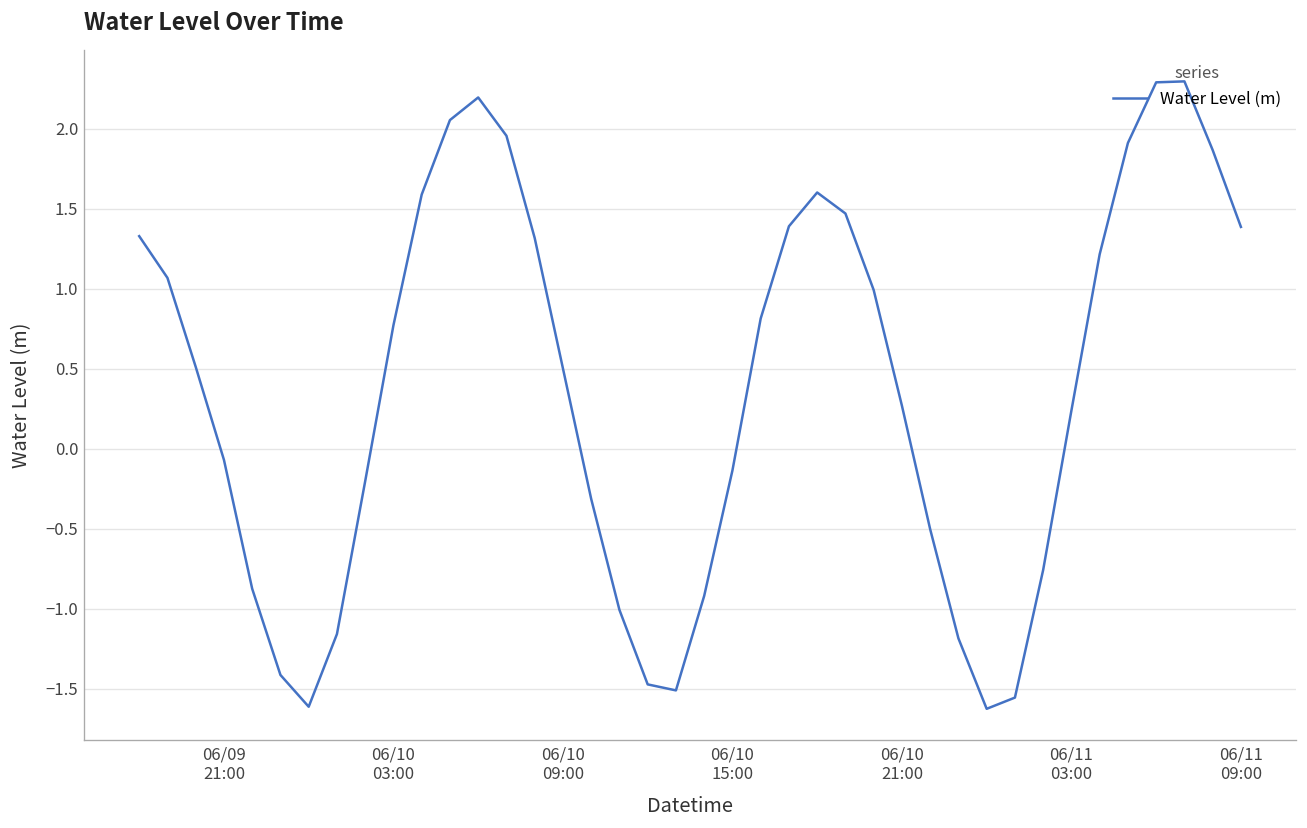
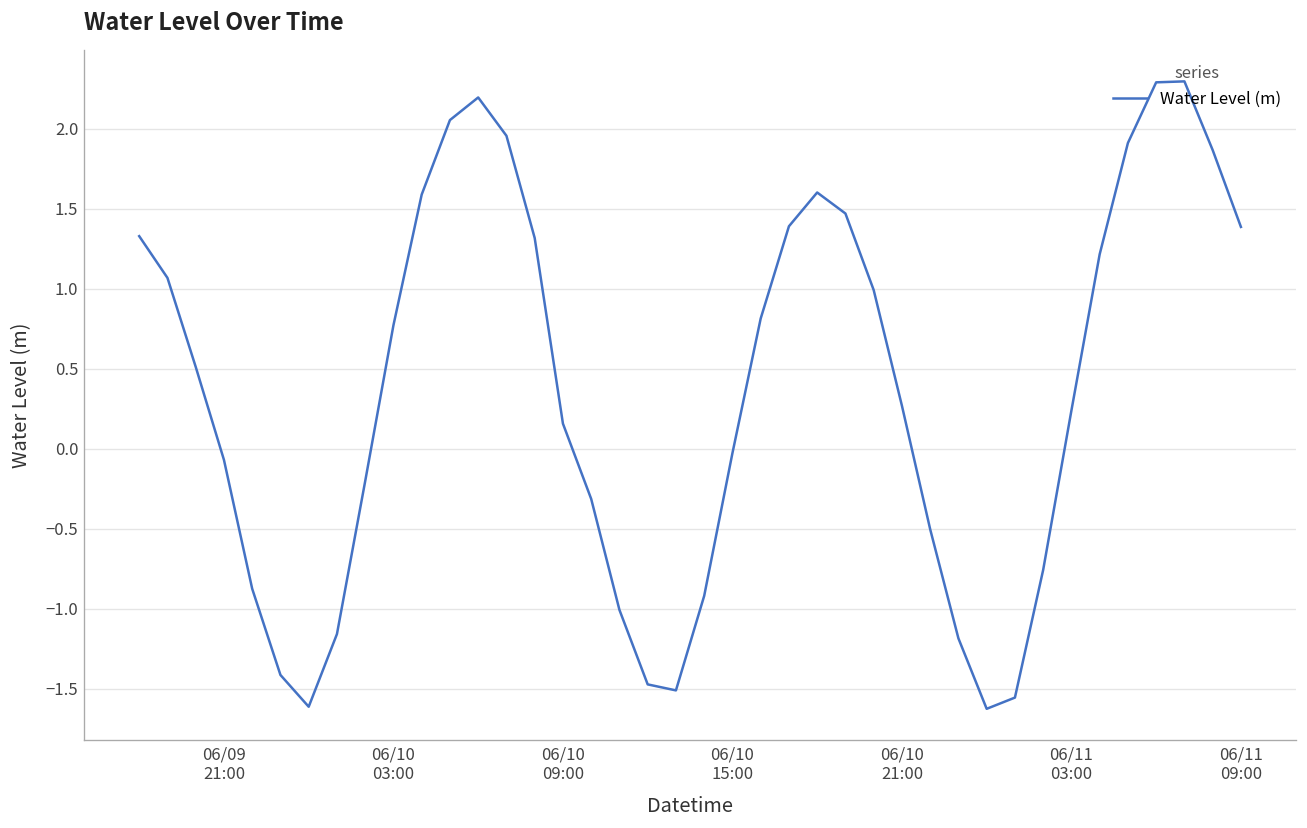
  {
    "06/09 21:00": -0.07,
    "06/10 03:00": 0.77,
-   "06/10 09:00": 0.50,
-   "06/10 15:00": -0.14,
+   "06/10 09:00": 0.16,
+   "06/10 15:00": -0.03,
    "06/10 21:00": 0.27,
    "06/11 03:00": 0.24,
    "06/11 09:00": 1.39
  }
